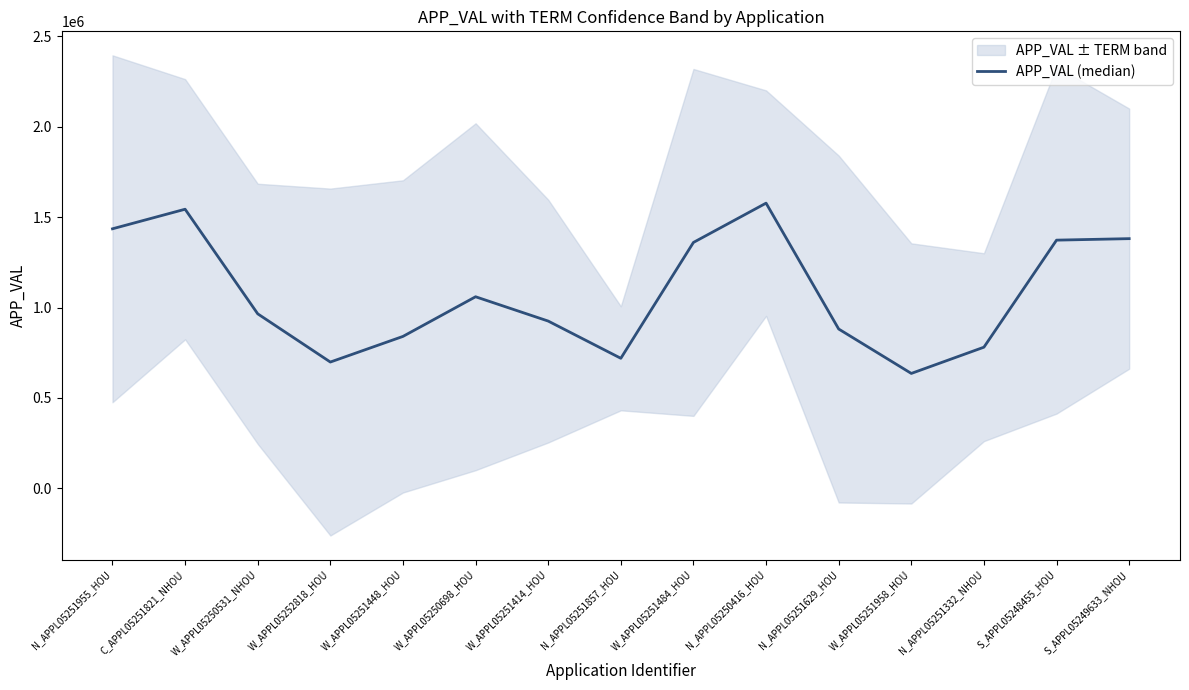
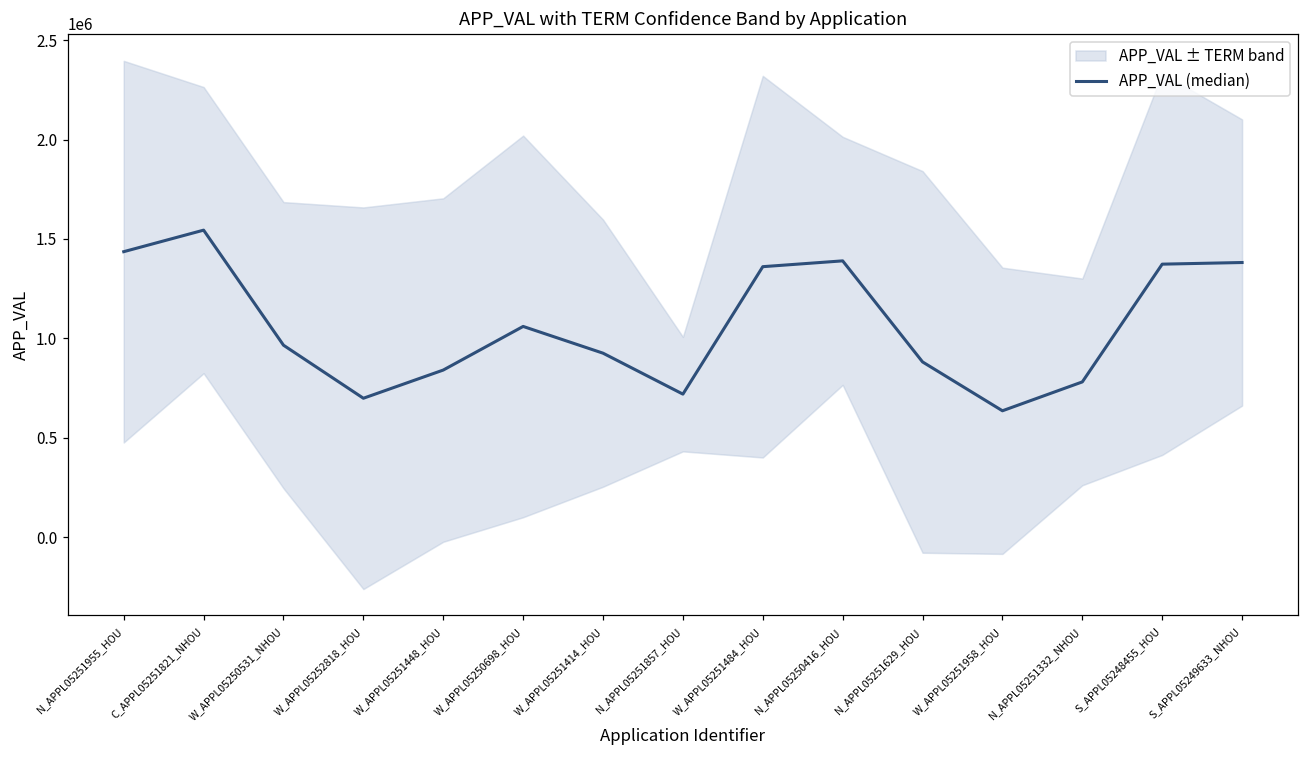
  {
    "APP_VAL (median)": {
      "N_APPL05251955_HOU": 1440000,
      "C_APPL05251821_NHOU": 1540000,
      "W_APPL05250531_NHOU": 970000,
      "W_APPL05252818_HOU": 700000,
      "W_APPL05251448_HOU": 840000,
      "W_APPL05250698_HOU": 1060000,
      "W_APPL05251414_HOU": 920000,
      "N_APPL05251857_HOU": 720000,
      "W_APPL05251484_HOU": 1360000,
-     "N_APPL05250416_HOU": 1580000,
+     "N_APPL05250416_HOU": 1390000,
      "N_APPL05251629_HOU": 880000,
      "W_APPL05251958_HOU": 640000,
      "N_APPL05251332_NHOU": 780000,
      "S_APPL05248455_HOU": 1370000,
      "S_APPL05249633_NHOU": 1380000
    }
  }
